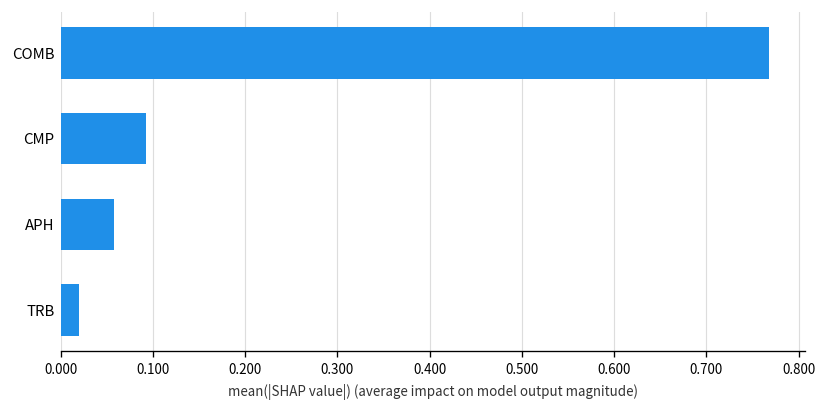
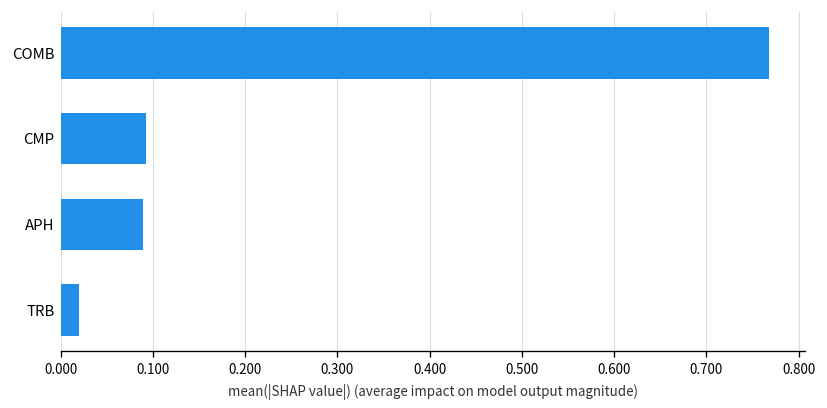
  {
    "COMB": 0.77,
    "CMP": 0.09,
-   "APH": 0.06,
+   "APH": 0.09,
    "TRB": 0.02
  }
